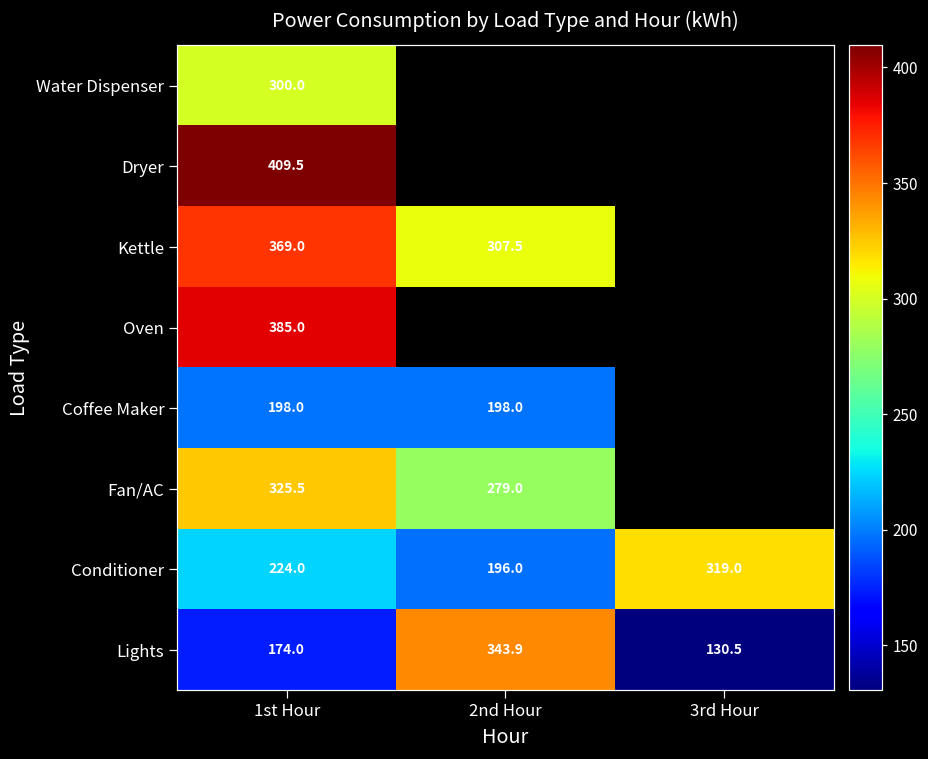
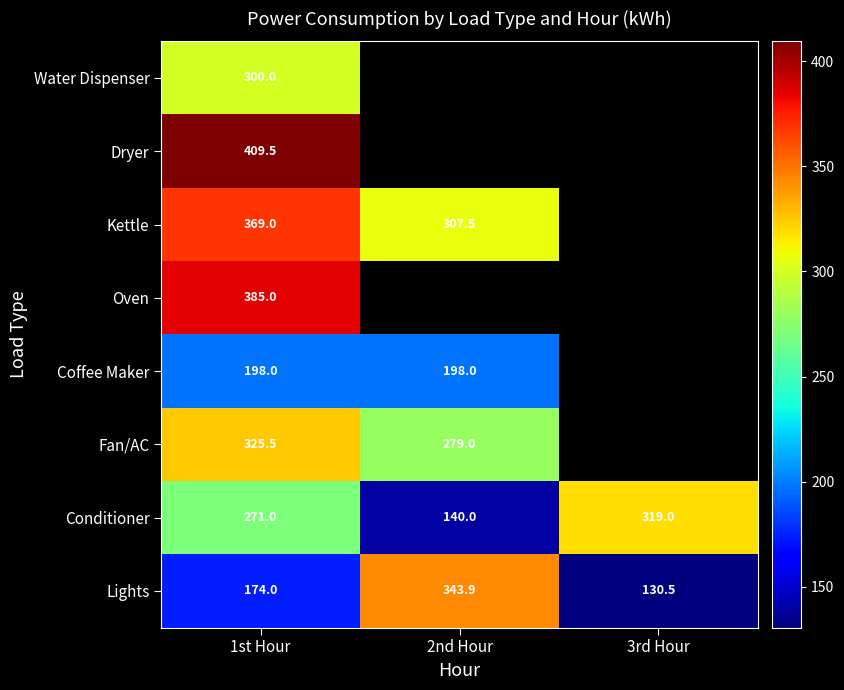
  {
    "Water Dispenser": {
      "1st Hour": 300.0
    },
    "Dryer": {
      "1st Hour": 409.5
    },
    "Kettle": {
      "1st Hour": 369.0,
      "2nd Hour": 307.5
    },
    "Oven": {
      "1st Hour": 385.0
    },
    "Coffee Maker": {
      "1st Hour": 198.0,
      "2nd Hour": 198.0
    },
    "Fan/AC": {
      "1st Hour": 325.5,
      "2nd Hour": 279.0
    },
    "Conditioner": {
-     "1st Hour": 224.0,
-     "2nd Hour": 196.0,
+     "1st Hour": 271.0,
+     "2nd Hour": 140.0,
      "3rd Hour": 319.0
    },
    "Lights": {
      "1st Hour": 174.0,
      "2nd Hour": 343.9,
      "3rd Hour": 130.5
    }
  }
